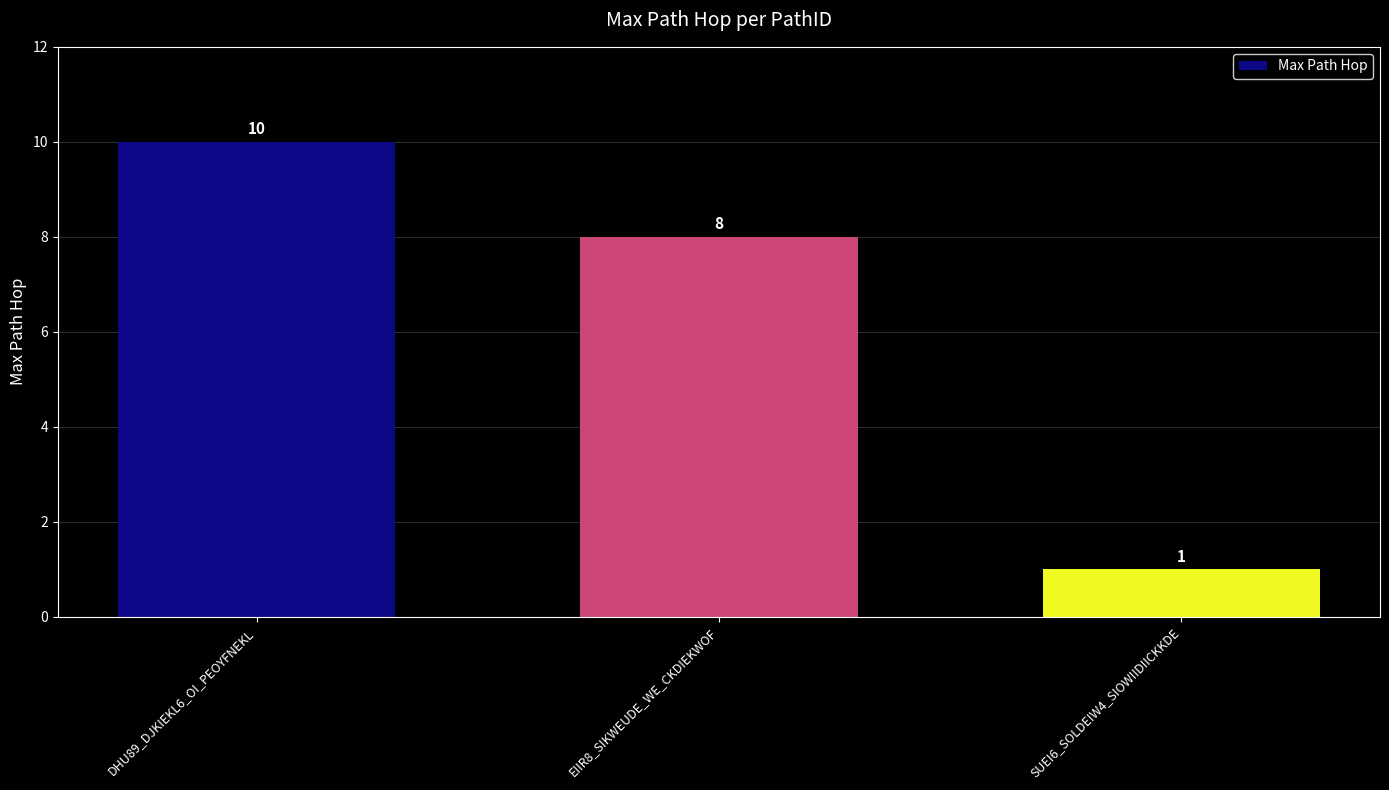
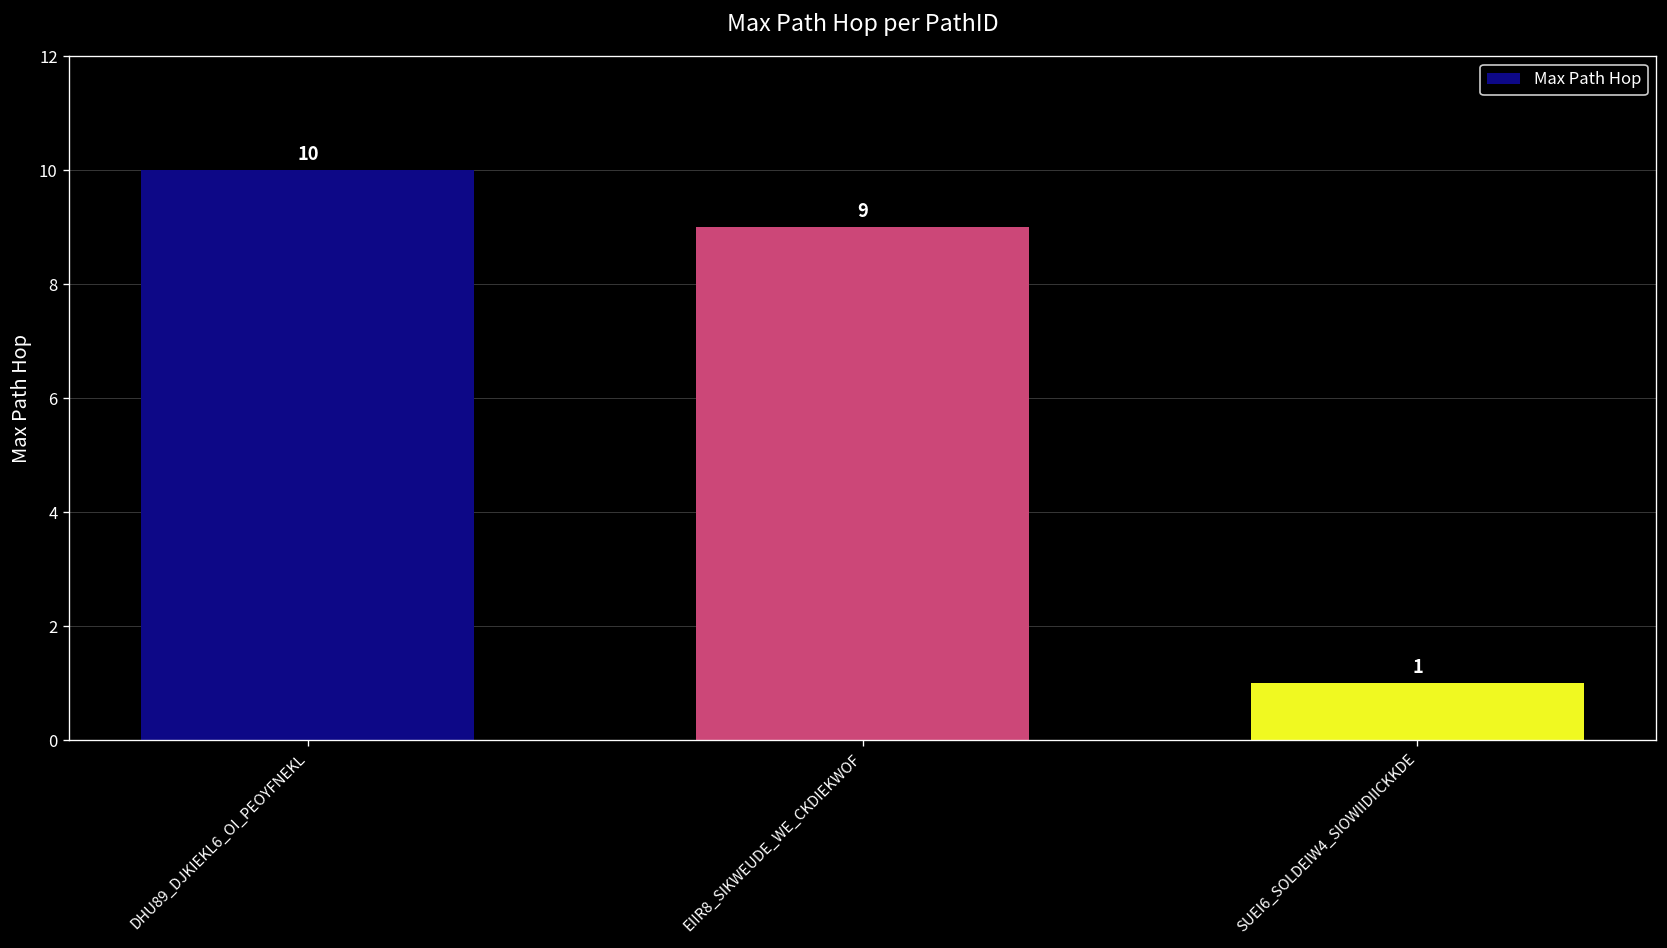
  {
    "DHU89_DJKIEKL6_OI_PEOYFNEKL": 10,
-   "EIIR8_SIKWEUDE_WE_CKDIEKWOF": 8,
+   "EIIR8_SIKWEUDE_WE_CKDIEKWOF": 9,
    "SUEI6_SOLDEIW4_SIOWIIDIICKKDE": 1
  }
